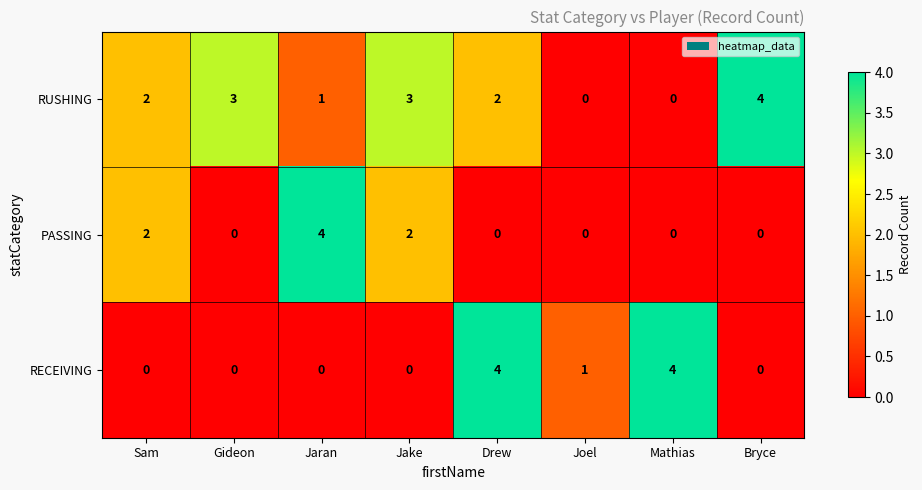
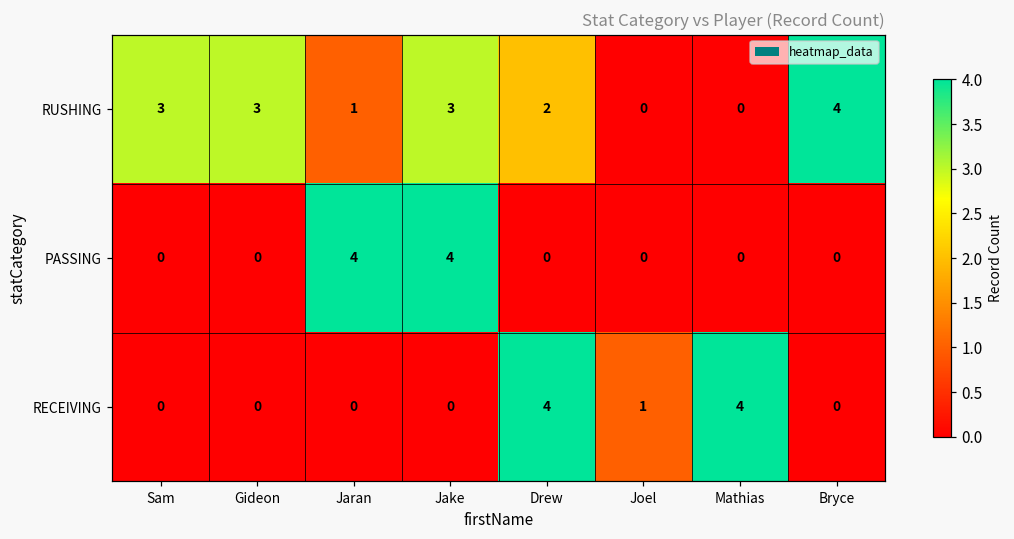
  {
    "RUSHING": {
-     "Sam": 2,
+     "Sam": 3,
      "Gideon": 3,
      "Jaran": 1,
      "Jake": 3,
      "Drew": 2,
      "Joel": 0,
      "Mathias": 0,
      "Bryce": 4
    },
    "PASSING": {
-     "Sam": 2,
+     "Sam": 0,
      "Gideon": 0,
      "Jaran": 4,
-     "Jake": 2,
+     "Jake": 4,
      "Drew": 0,
      "Joel": 0,
      "Mathias": 0,
      "Bryce": 0
    },
    "RECEIVING": {
      "Sam": 0,
      "Gideon": 0,
      "Jaran": 0,
      "Jake": 0,
      "Drew": 4,
      "Joel": 1,
      "Mathias": 4,
      "Bryce": 0
    }
  }
